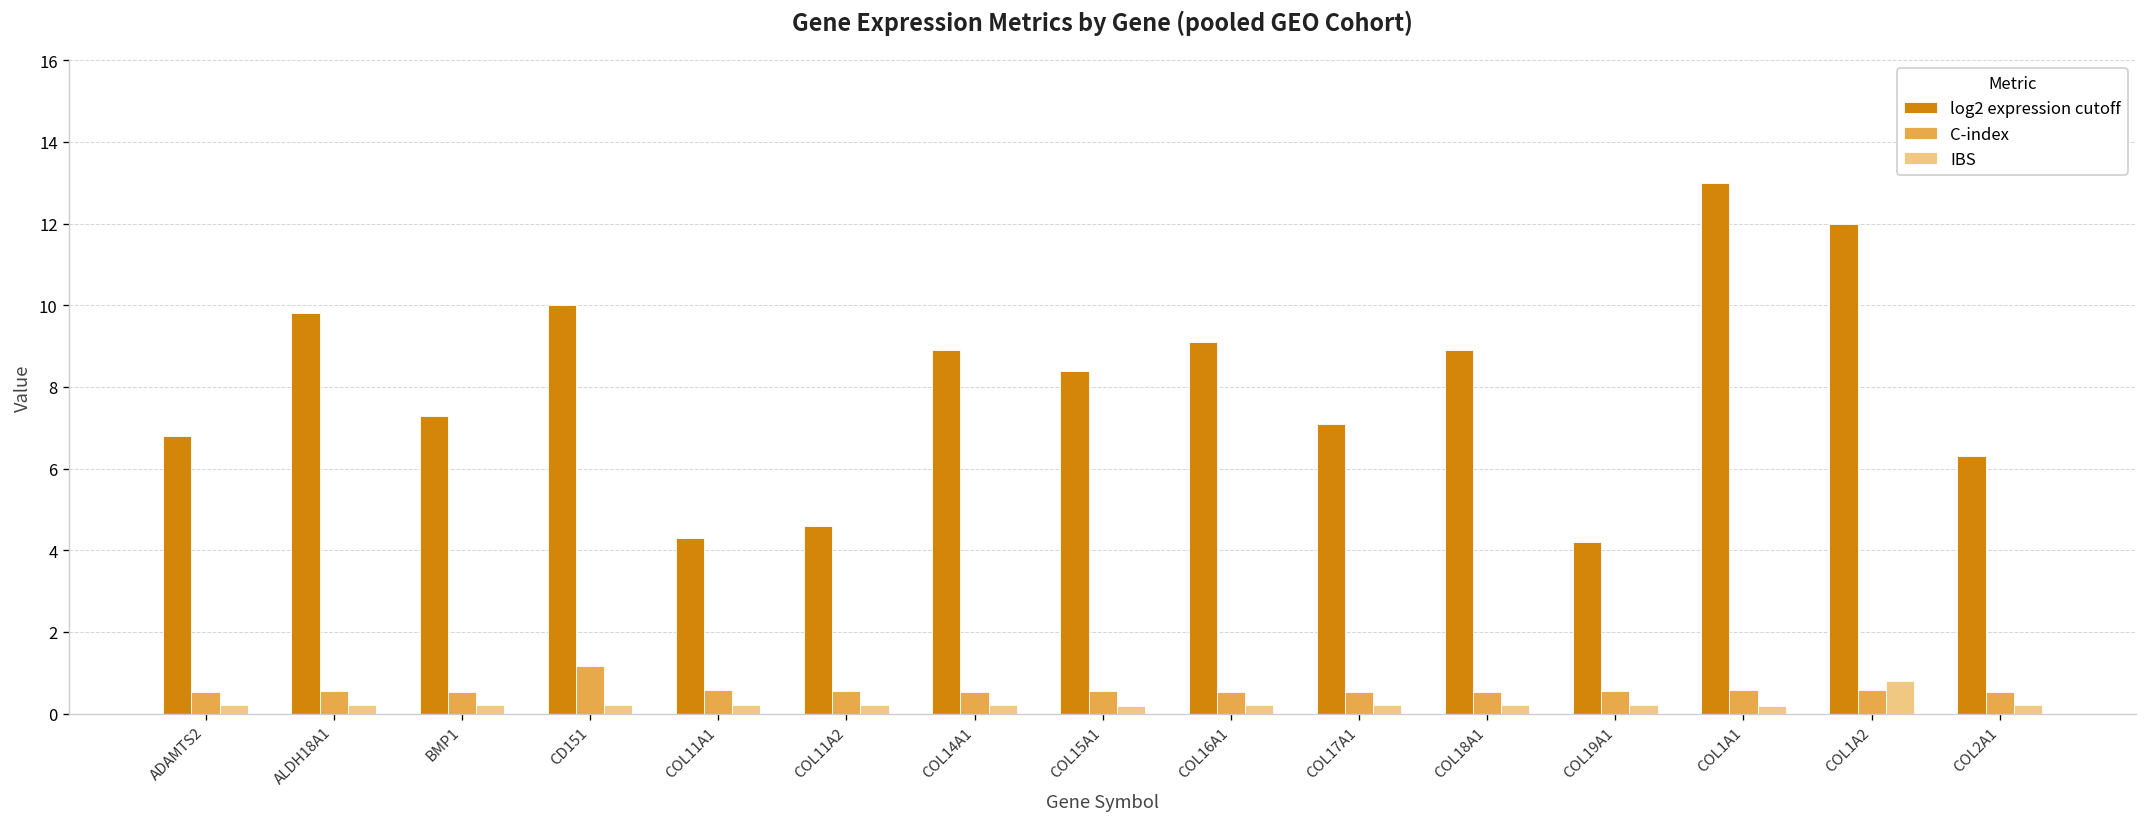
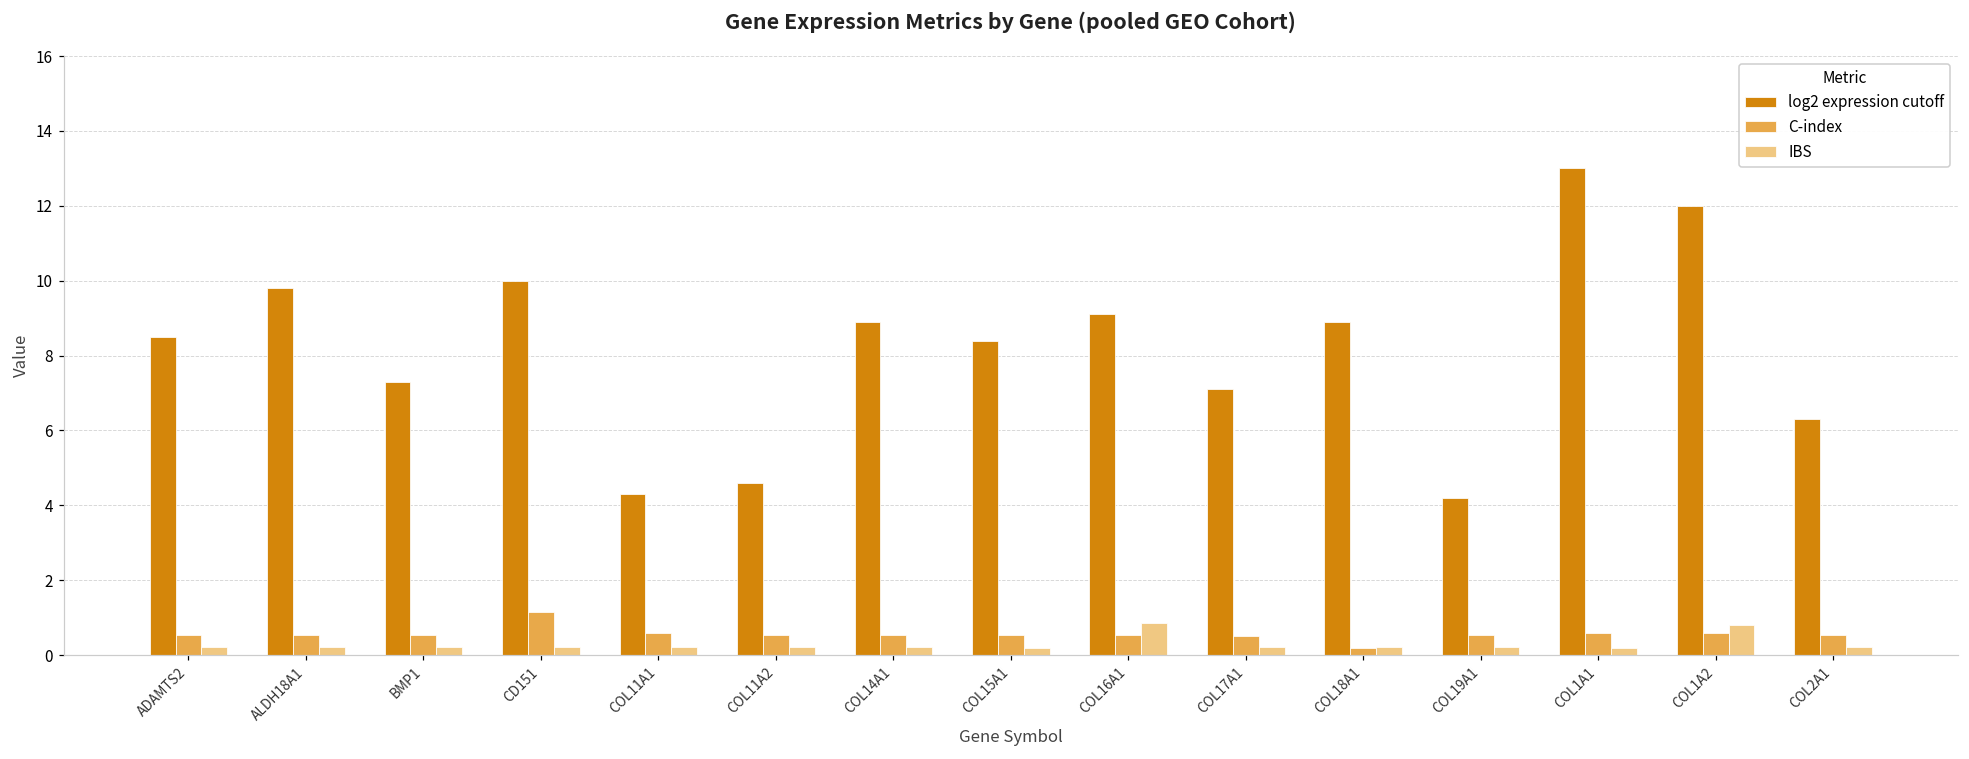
  {
    "log2 expression cutoff": {
-     "ADAMTS2": 6.8,
+     "ADAMTS2": 8.5,
      "ALDH18A1": 9.8,
      "BMP1": 7.3,
      "CD151": 10.0,
      "COL11A1": 4.3,
      "COL11A2": 4.6,
      "COL14A1": 8.9,
      "COL15A1": 8.4,
      "COL16A1": 9.1,
      "COL17A1": 7.1,
      "COL18A1": 8.9,
      "COL19A1": 4.2,
      "COL1A1": 13.0,
      "COL1A2": 12.0,
      "COL2A1": 6.3
    },
    "C-index": {
      "ADAMTS2": 0.5,
      "ALDH18A1": 0.6,
      "BMP1": 0.5,
      "CD151": 1.2,
      "COL11A1": 0.6,
      "COL11A2": 0.6,
      "COL14A1": 0.5,
      "COL15A1": 0.6,
      "COL16A1": 0.5,
      "COL17A1": 0.5,
-     "COL18A1": 0.5,
+     "COL18A1": 0.2,
      "COL19A1": 0.6,
      "COL1A1": 0.6,
      "COL1A2": 0.6,
      "COL2A1": 0.5
    },
    "IBS": {
      "ADAMTS2": 0.2,
      "ALDH18A1": 0.2,
      "BMP1": 0.2,
      "CD151": 0.2,
      "COL11A1": 0.2,
      "COL11A2": 0.2,
      "COL14A1": 0.2,
      "COL15A1": 0.2,
-     "COL16A1": 0.2,
+     "COL16A1": 0.9,
      "COL17A1": 0.2,
      "COL18A1": 0.2,
      "COL19A1": 0.2,
      "COL1A1": 0.2,
      "COL1A2": 0.8,
      "COL2A1": 0.2
    }
  }
